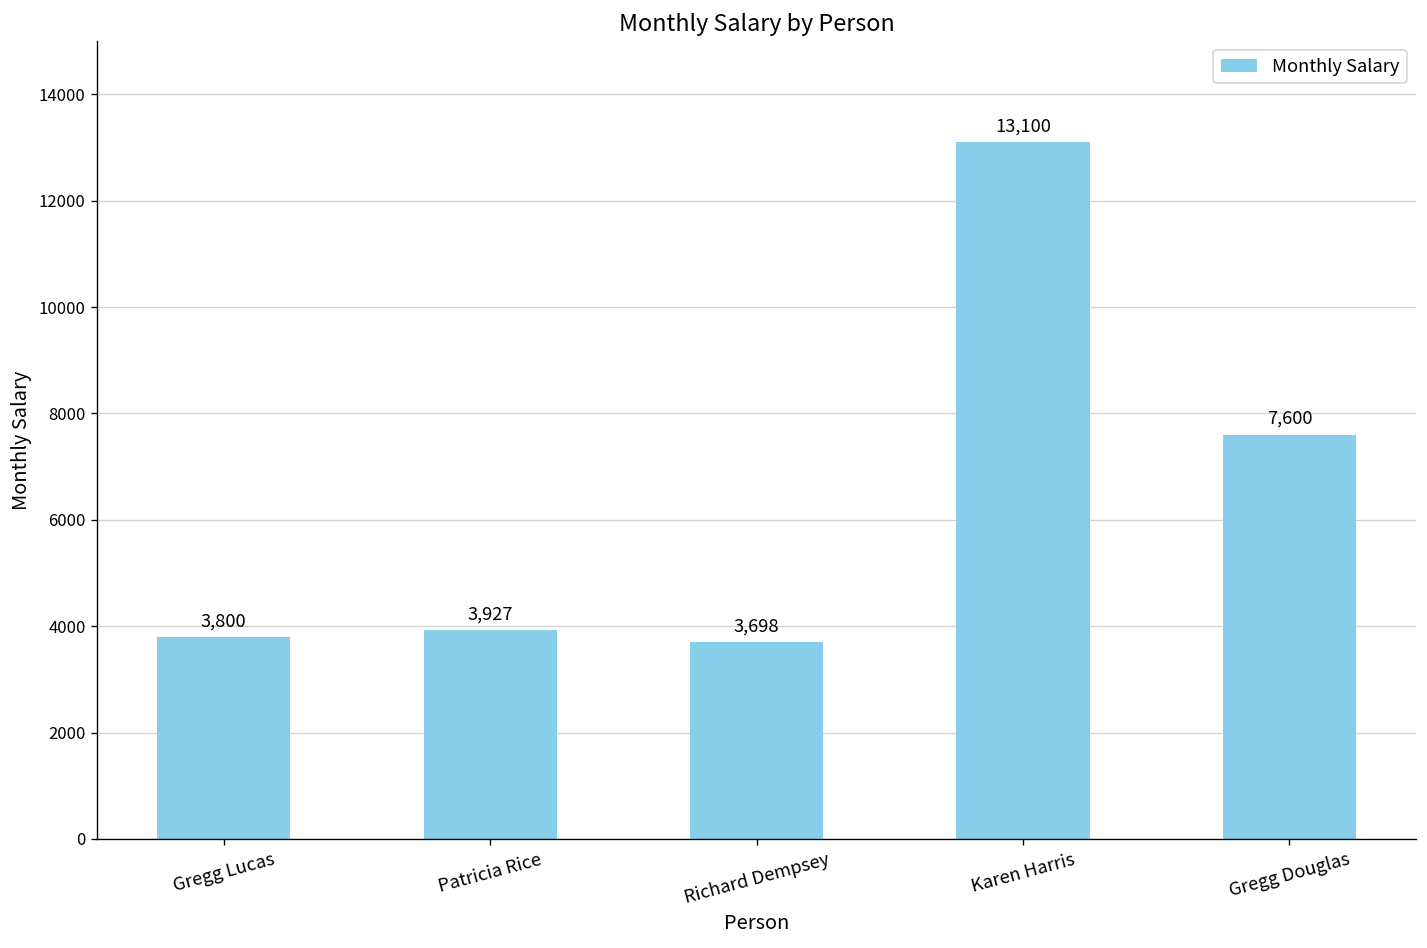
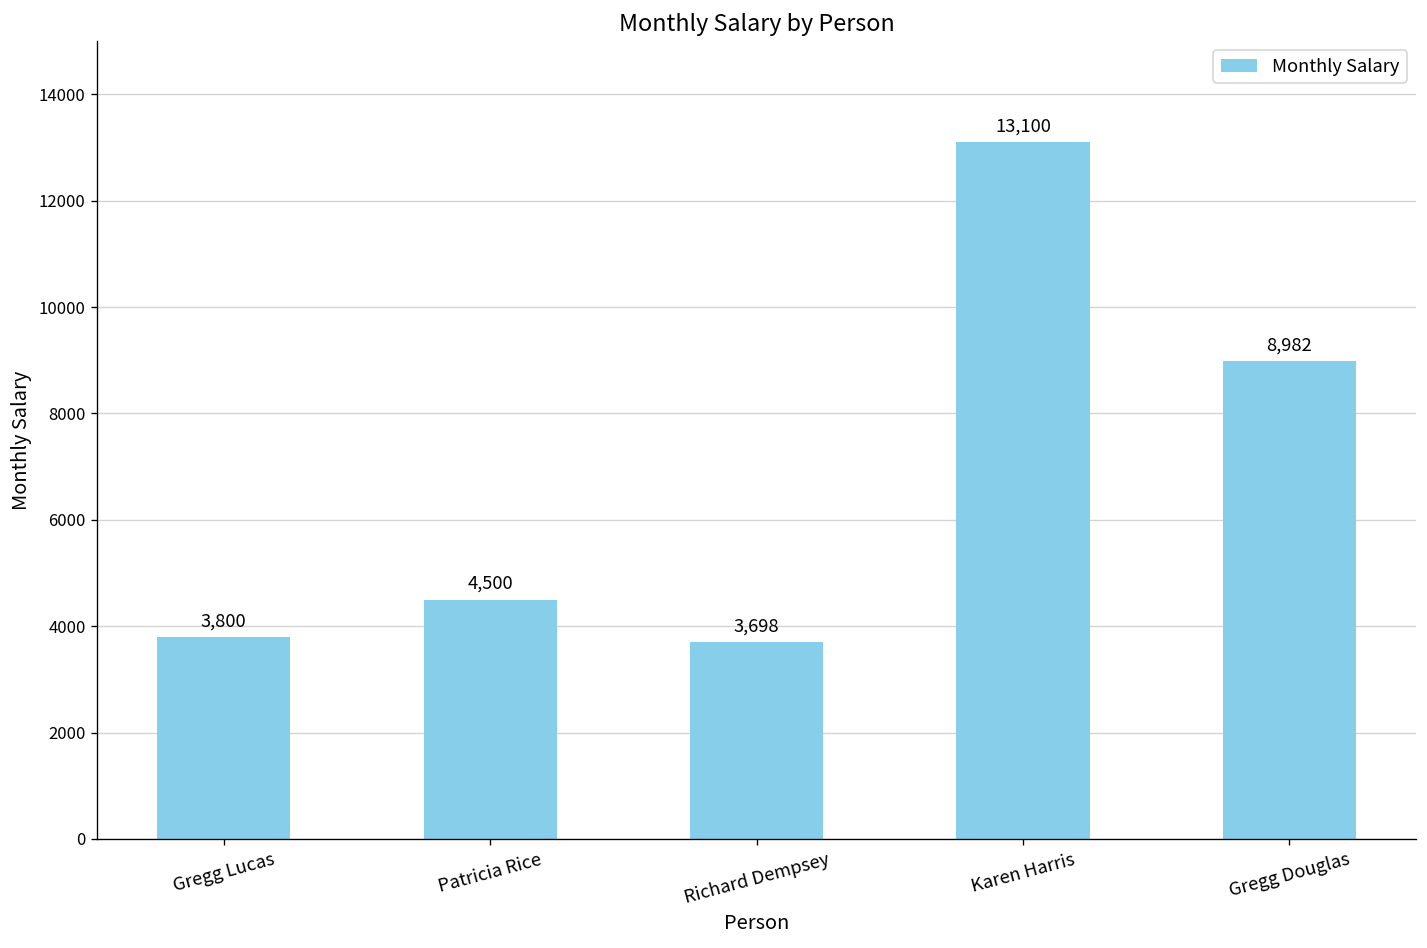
  {
    "Gregg Lucas": "3,800",
-   "Patricia Rice": "3,927",
+   "Patricia Rice": "4,500",
    "Richard Dempsey": "3,698",
    "Karen Harris": "13,100",
-   "Gregg Douglas": "7,600"
+   "Gregg Douglas": "8,982"
  }
